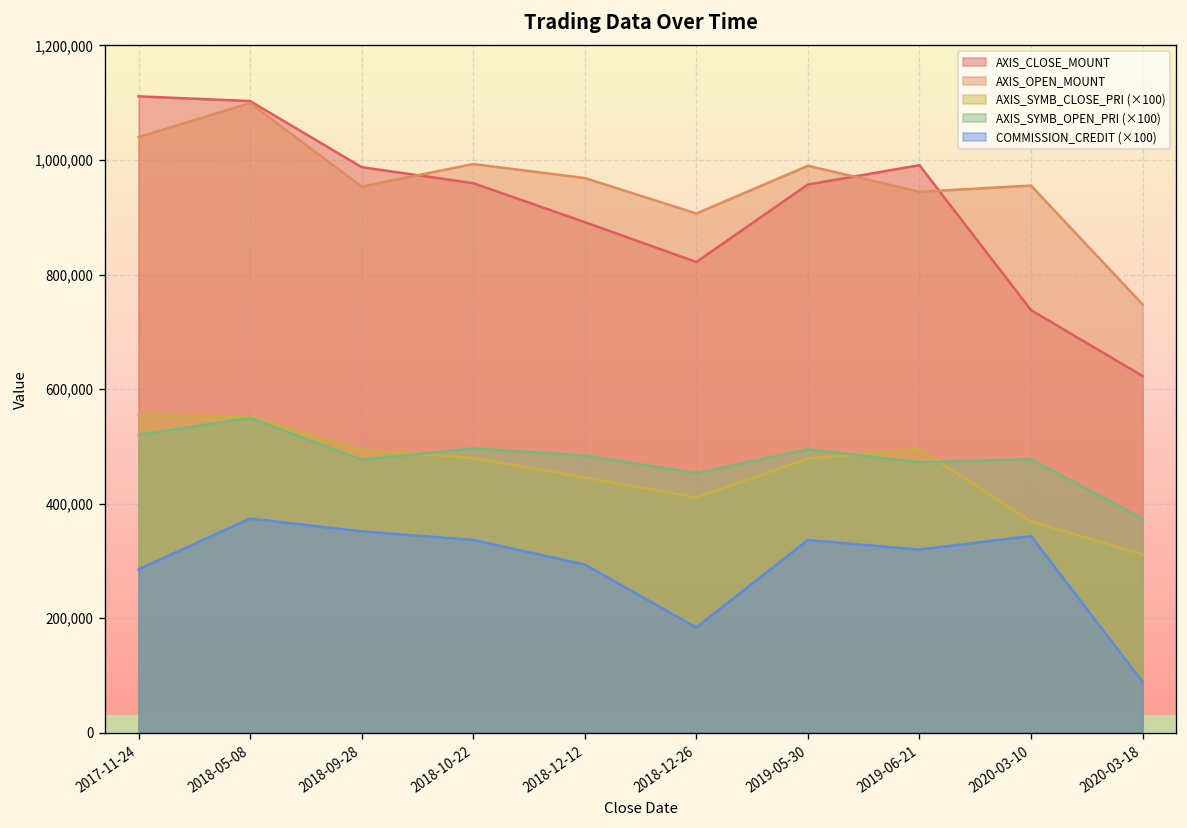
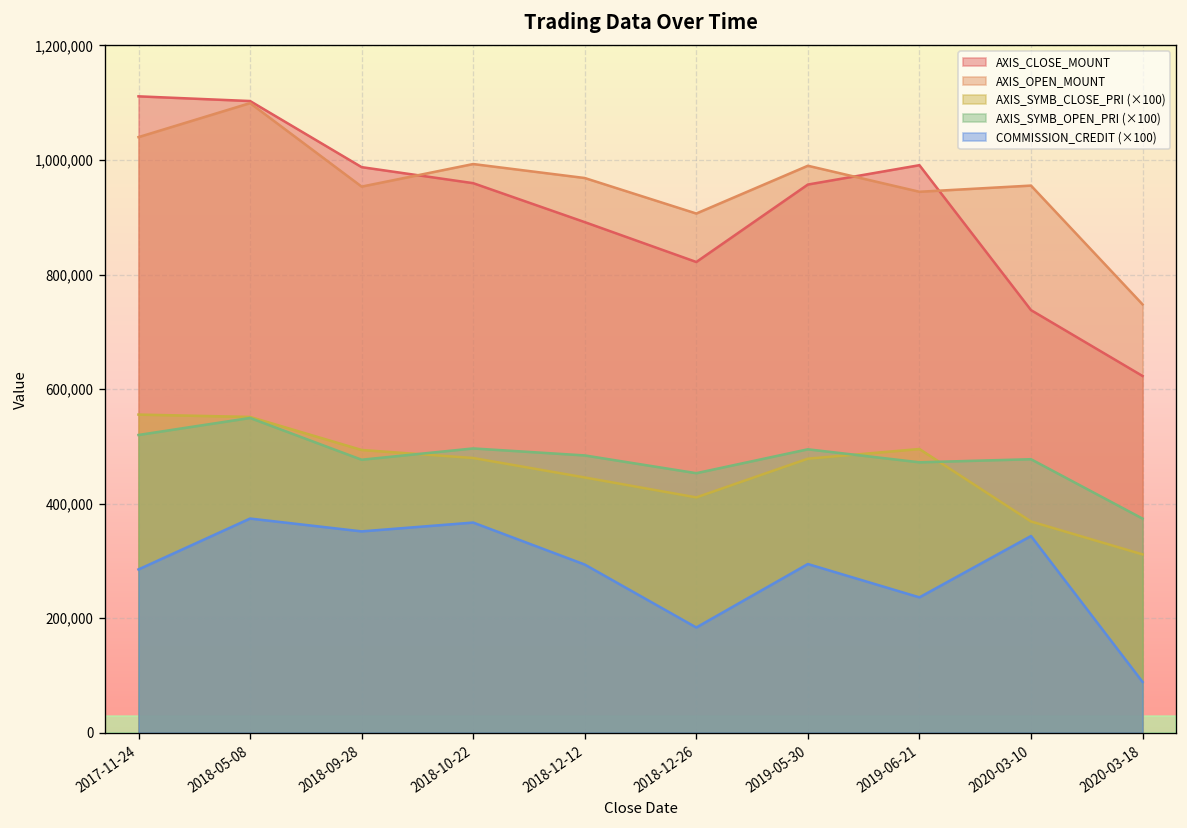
  {
    "AXIS_SYMB_OPEN_PRI (×100)": {
      "2017-11-24": "520,000",
      "2018-09-28": "480,000",
      "2018-10-22": "500,000",
      "2018-12-12": "480,000",
      "2018-12-26": "450,000",
      "2019-05-30": "500,000",
      "2019-06-21": "470,000",
      "2020-03-10": "480,000",
      "2020-03-18": "370,000"
    },
    "COMMISSION_CREDIT (×100)": {
      "2017-11-24": "290,000",
      "2018-05-08": "370,000",
      "2018-09-28": "350,000",
-     "2018-10-22": "340,000",
+     "2018-10-22": "370,000",
      "2018-12-12": "290,000",
      "2018-12-26": "180,000",
-     "2019-05-30": "340,000",
-     "2019-06-21": "320,000",
+     "2019-05-30": "290,000",
+     "2019-06-21": "240,000",
      "2020-03-10": "340,000",
      "2020-03-18": "90,000"
    }
  }
